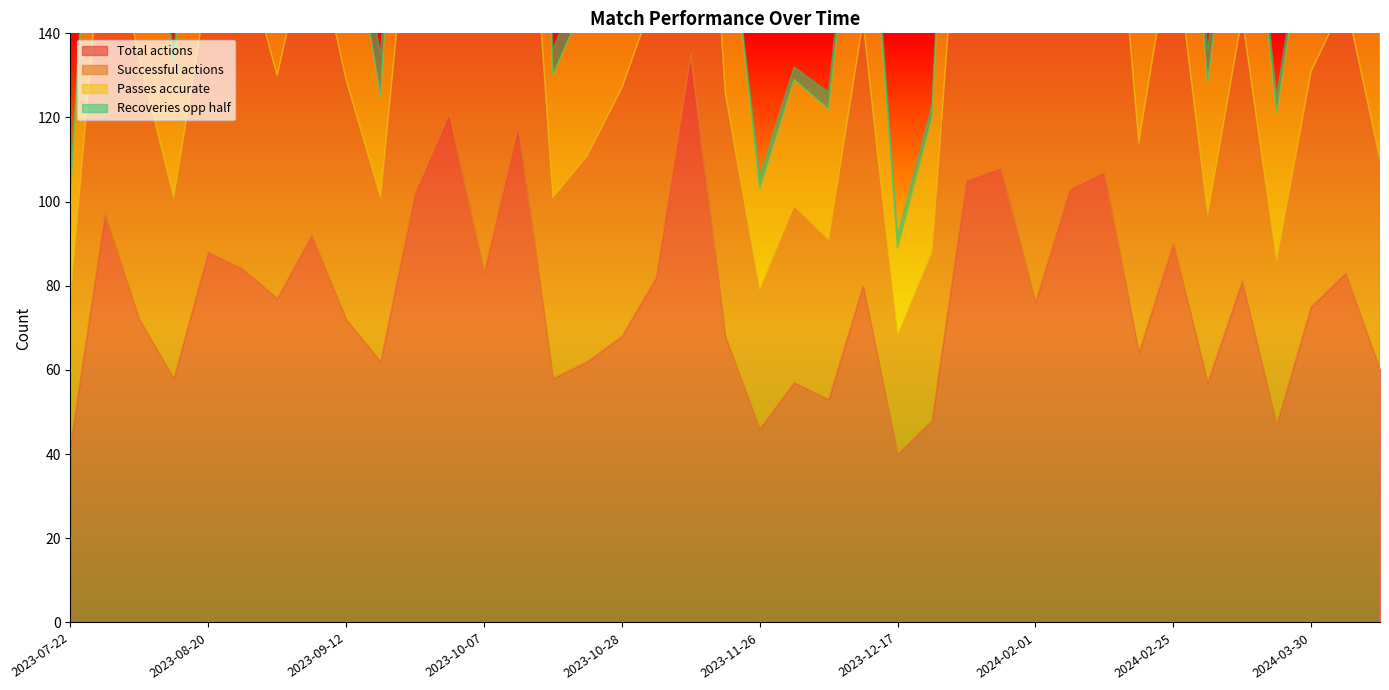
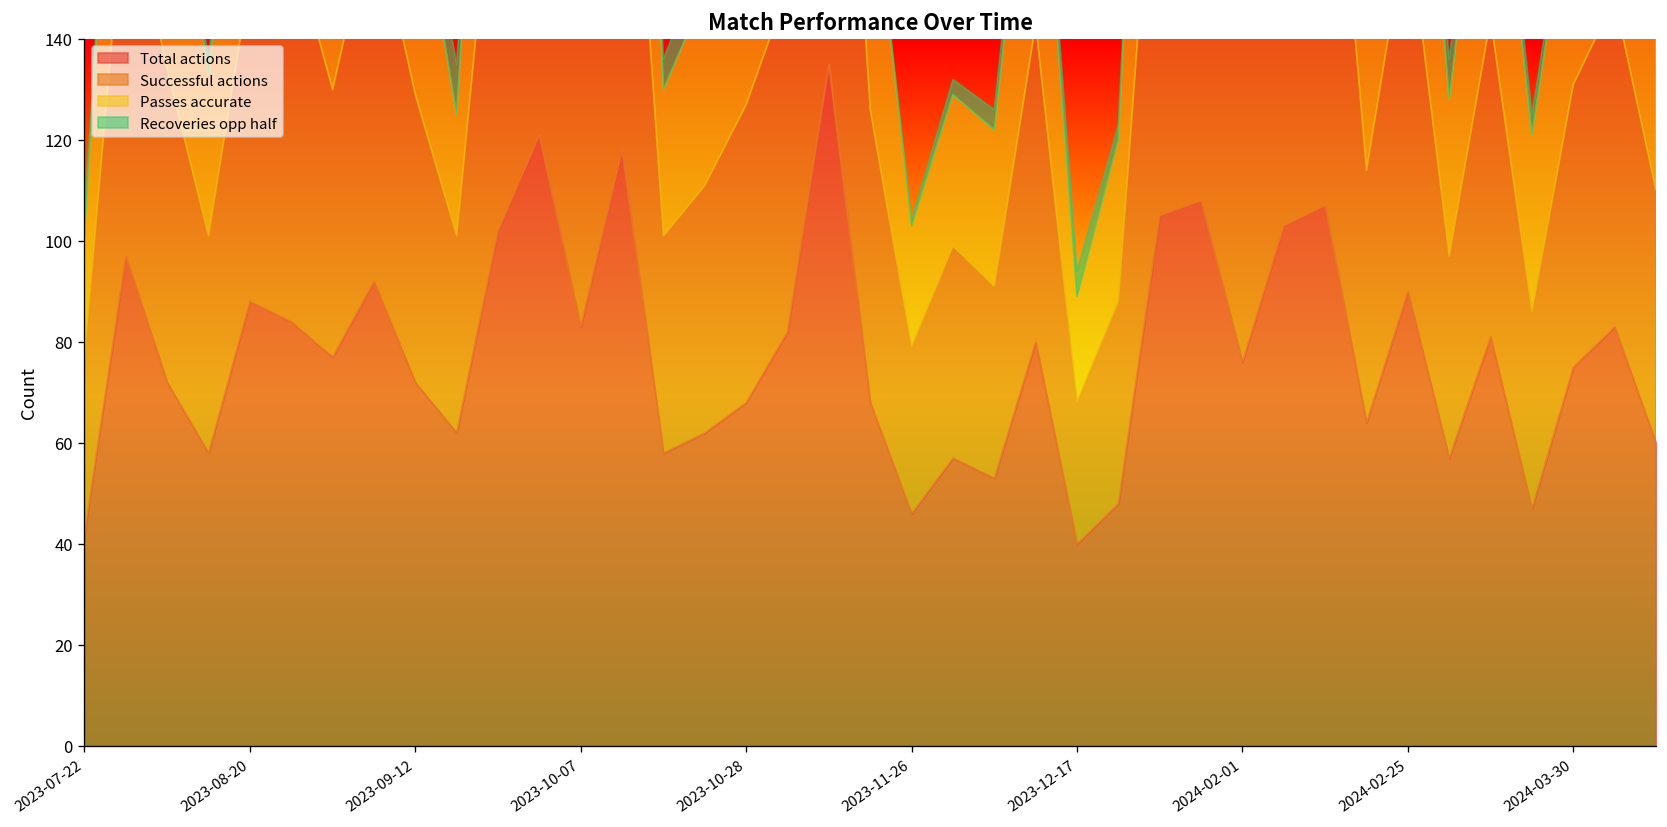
  {
    "Recoveries opp half": {
      "2023-07-22": 3,
-     "2023-11-26": 3,
-     "2023-12-17": 3
+     "2023-11-26": 1,
+     "2023-12-17": 5
    }
  }
